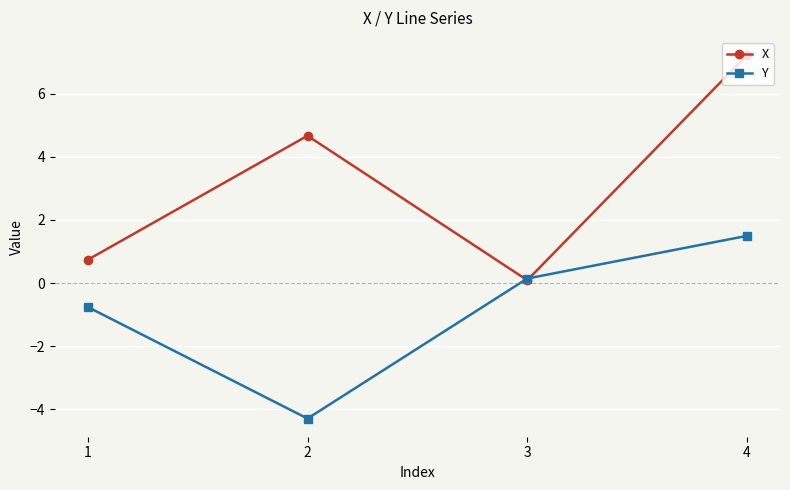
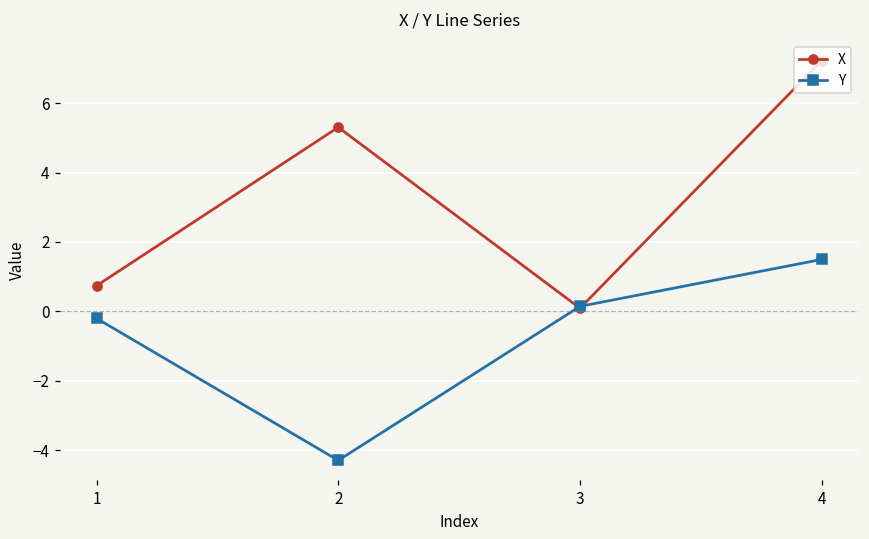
  {
    "X": {
      "1": 0.7,
-     "2": 4.7
+     "2": 5.3
    },
    "Y": {
-     "1": -0.8,
+     "1": -0.2,
      "2": -4.3,
      "4": 1.5
    }
  }
